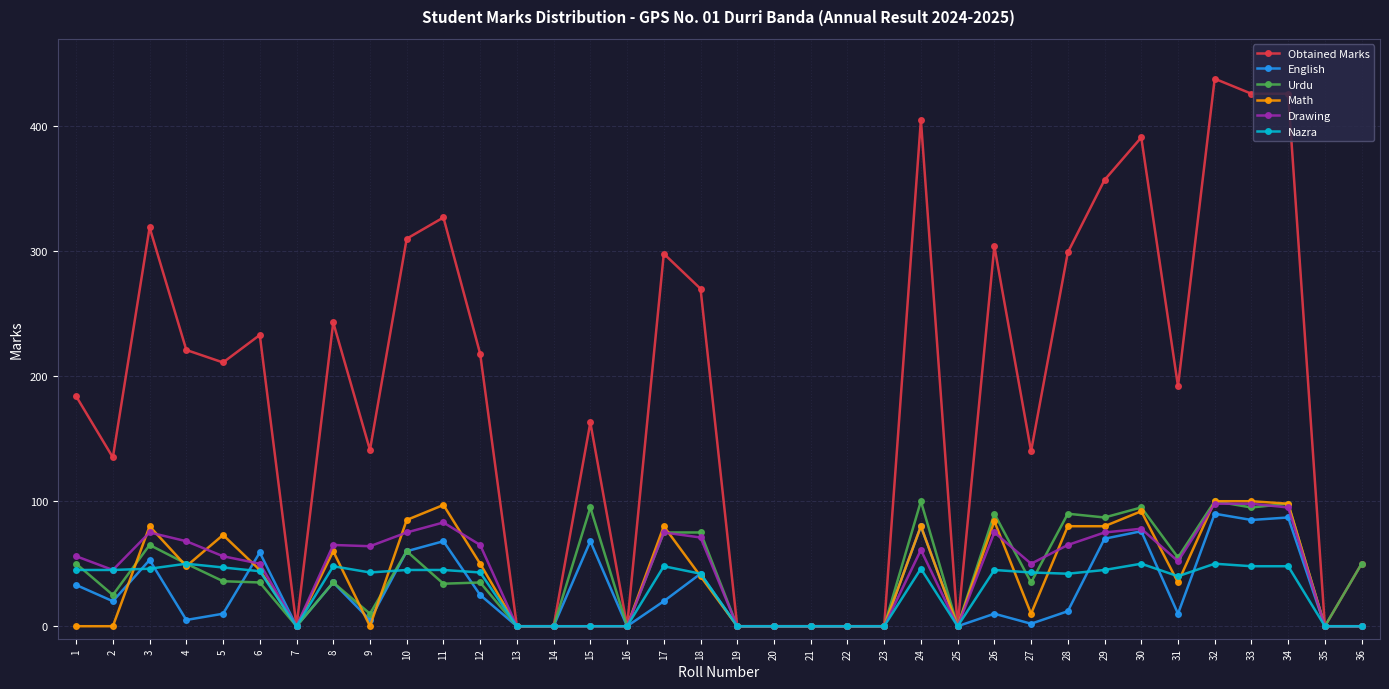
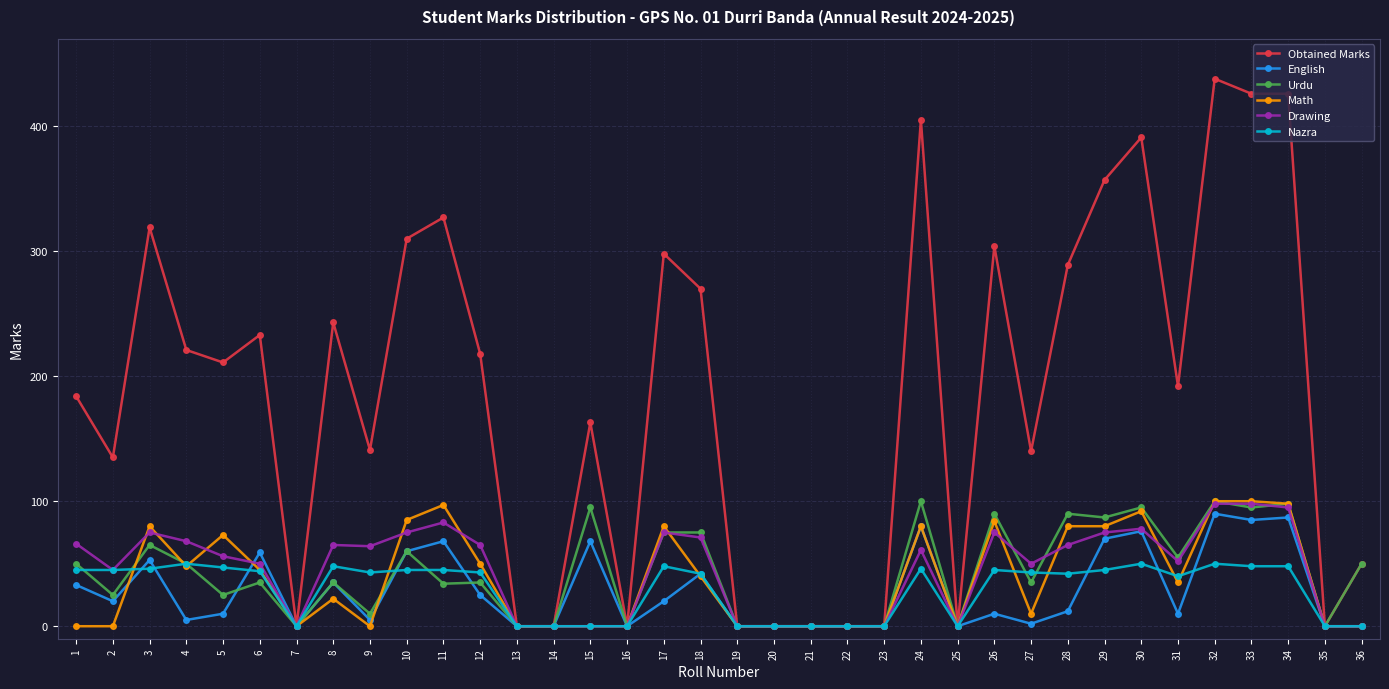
  {
    "Obtained Marks": {
      "1": 184,
      "2": 135,
      "3": 319,
      "4": 221,
      "5": 211,
      "6": 233,
      "8": 243,
      "9": 141,
      "10": 310,
      "11": 327,
      "12": 218,
      "15": 163,
      "17": 298,
      "18": 270,
      "24": 405,
      "26": 304,
      "27": 140,
-     "28": 299,
+     "28": 289,
      "29": 357,
      "30": 391,
      "31": 192,
      "32": 438,
      "33": 426
    },
    "Urdu": {
      "1": 50,
      "2": 25,
      "3": 65,
-     "5": 36,
+     "5": 25,
      "6": 35,
      "9": 10,
      "11": 34,
      "12": 35,
      "15": 95,
      "18": 75,
      "24": 100,
      "26": 90,
      "27": 35,
      "28": 90,
      "29": 87,
      "30": 95,
      "31": 55,
      "33": 95
    },
    "Math": {
      "1": 0,
      "2": 0,
      "3": 80,
      "5": 73,
-     "8": 60,
+     "8": 22,
      "9": 0,
      "10": 85,
      "11": 97,
      "12": 50,
      "17": 80,
      "26": 84,
      "27": 10,
      "28": 80,
      "29": 80,
      "30": 92,
      "31": 35
    },
    "Drawing": {
-     "1": 56,
+     "1": 66,
      "3": 75,
      "4": 68,
      "5": 56,
      "6": 50,
      "8": 65,
      "9": 64,
      "10": 75,
      "11": 83,
      "12": 65,
      "18": 71,
      "24": 61,
      "26": 75,
      "27": 50,
      "28": 65,
      "29": 75,
      "31": 52,
      "34": 95
    }
  }
